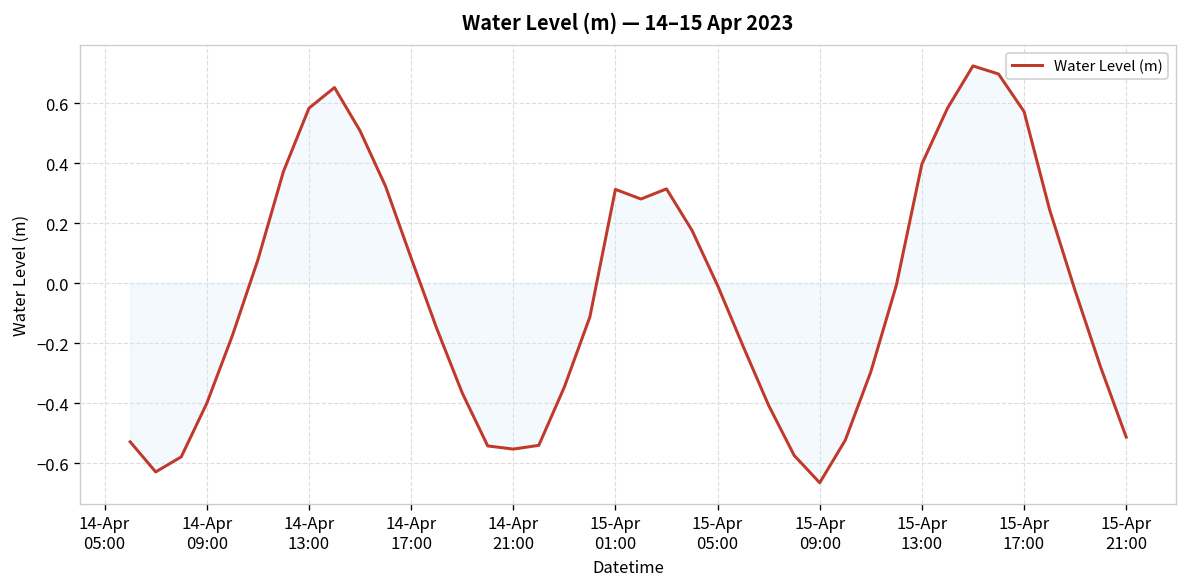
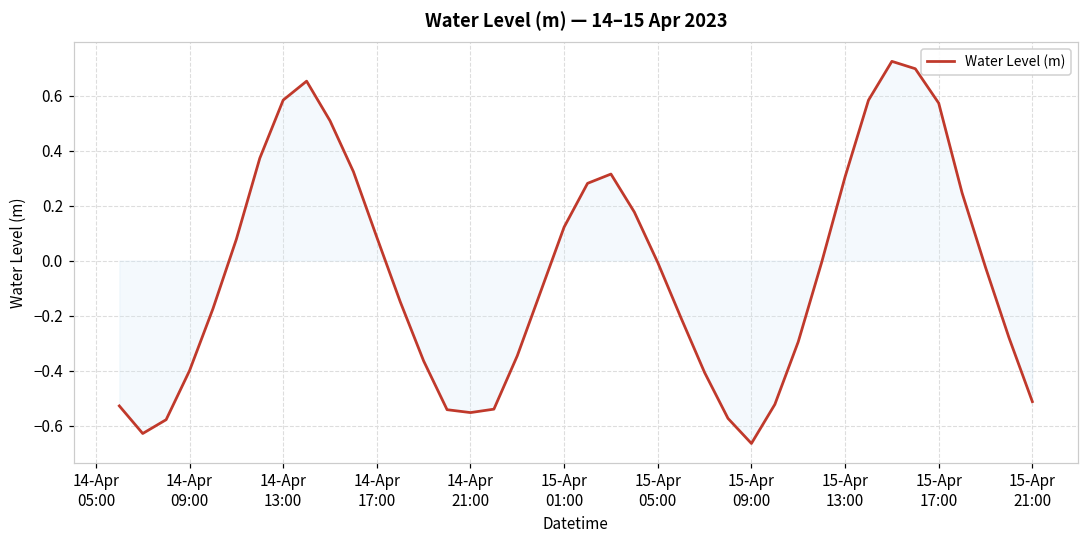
  {
    "Water Level (m)": {
      "14-Apr 09:00": -0.40,
      "14-Apr 21:00": -0.55,
-     "15-Apr 01:00": 0.31,
+     "15-Apr 01:00": 0.12,
      "15-Apr 09:00": -0.66,
-     "15-Apr 13:00": 0.40,
+     "15-Apr 13:00": 0.30,
      "15-Apr 21:00": -0.51
    }
  }
